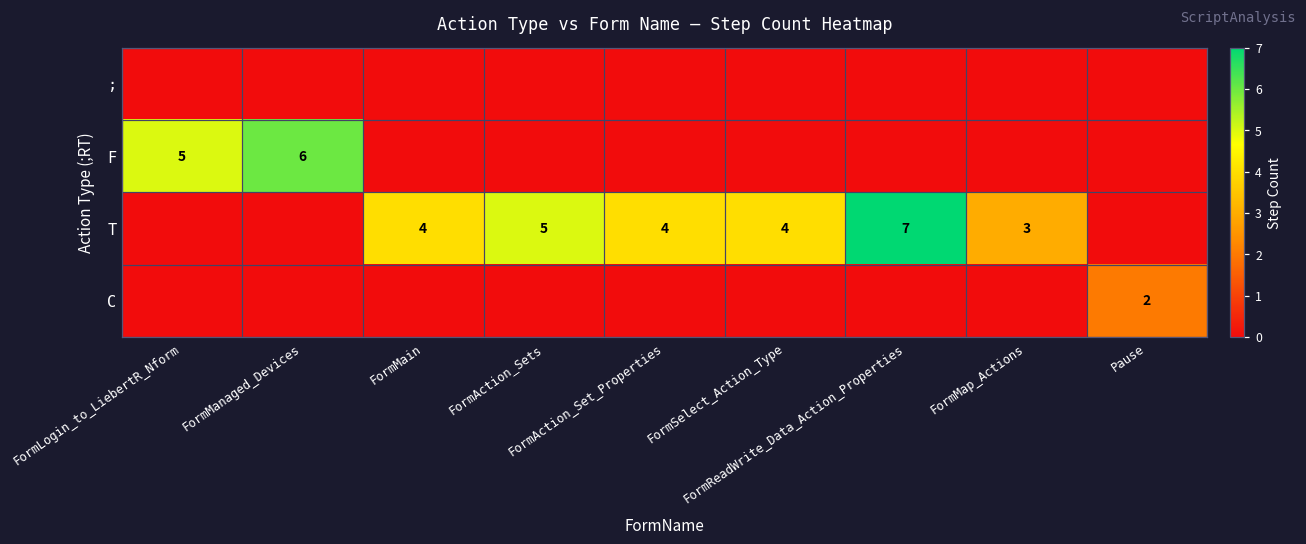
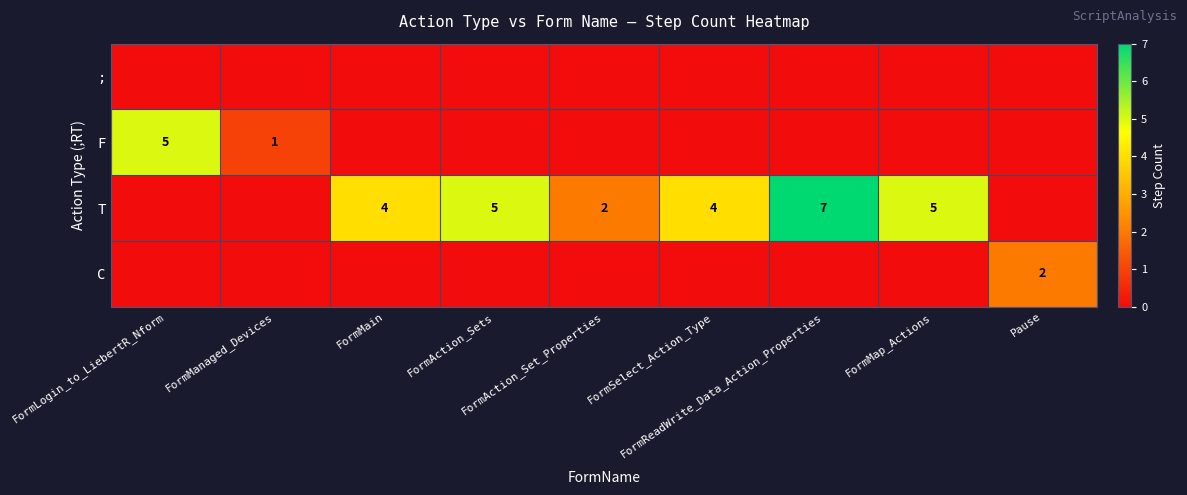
  {
    "F": {
      "FormLogin_to_LiebertR_Nform": 5,
-     "FormManaged_Devices": 6
+     "FormManaged_Devices": 1
    },
    "T": {
      "FormMain": 4,
      "FormAction_Sets": 5,
-     "FormAction_Set_Properties": 4,
+     "FormAction_Set_Properties": 2,
      "FormSelect_Action_Type": 4,
      "FormReadWrite_Data_Action_Properties": 7,
-     "FormMap_Actions": 3
+     "FormMap_Actions": 5
    },
    "C": {
      "Pause": 2
    }
  }
